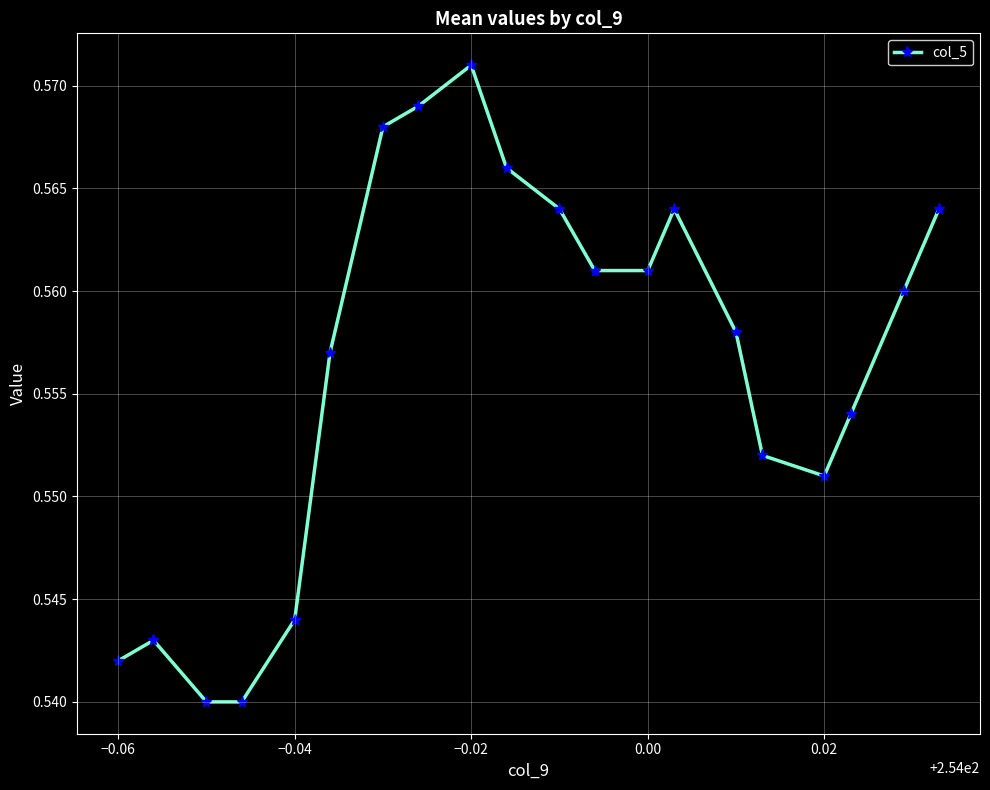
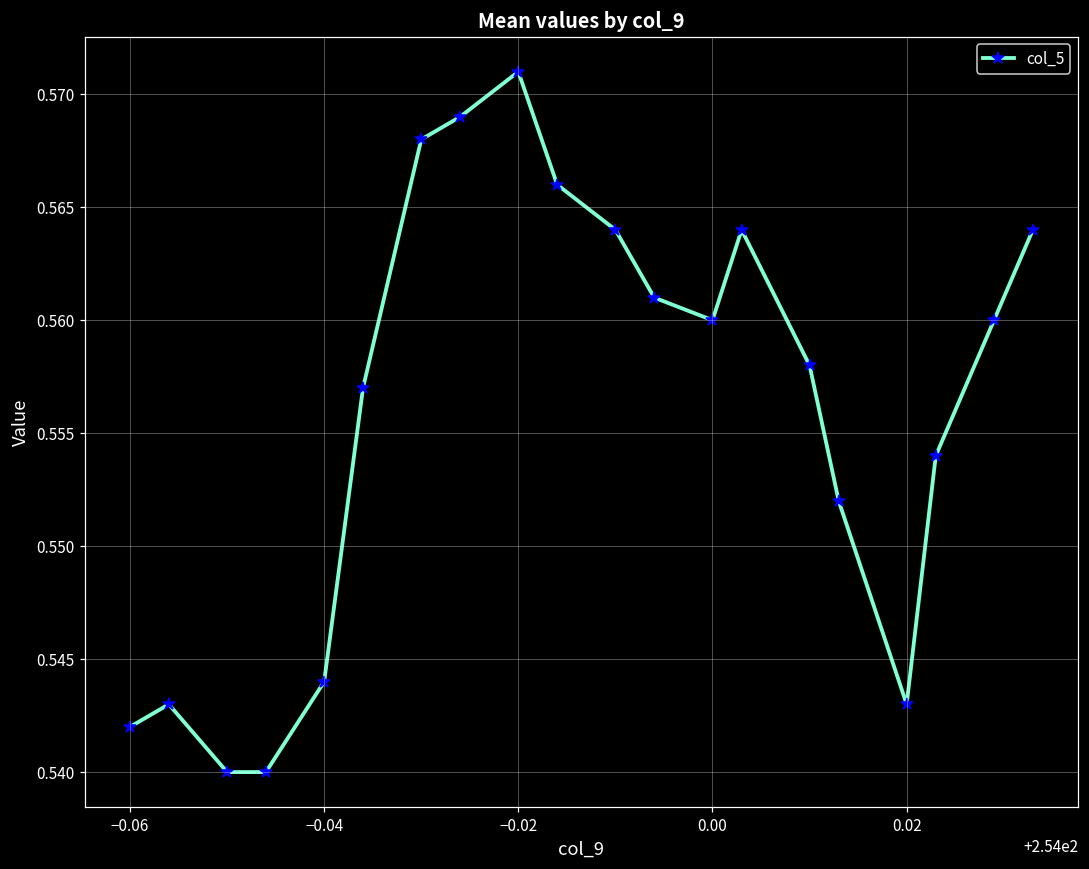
  {
    "−0.06": 0.542,
    "−0.04": 0.544,
    "−0.02": 0.571,
-   "0.00": 0.561,
-   "0.02": 0.551
+   "0.00": 0.560,
+   "0.02": 0.543
  }
